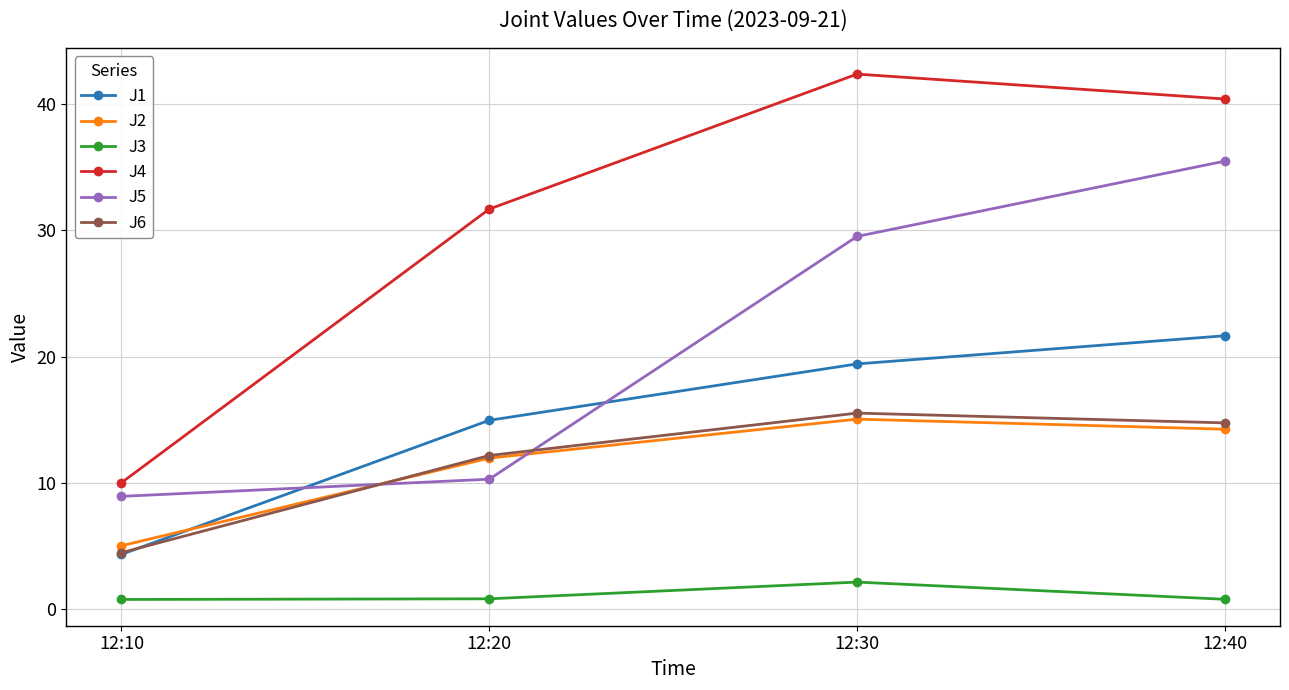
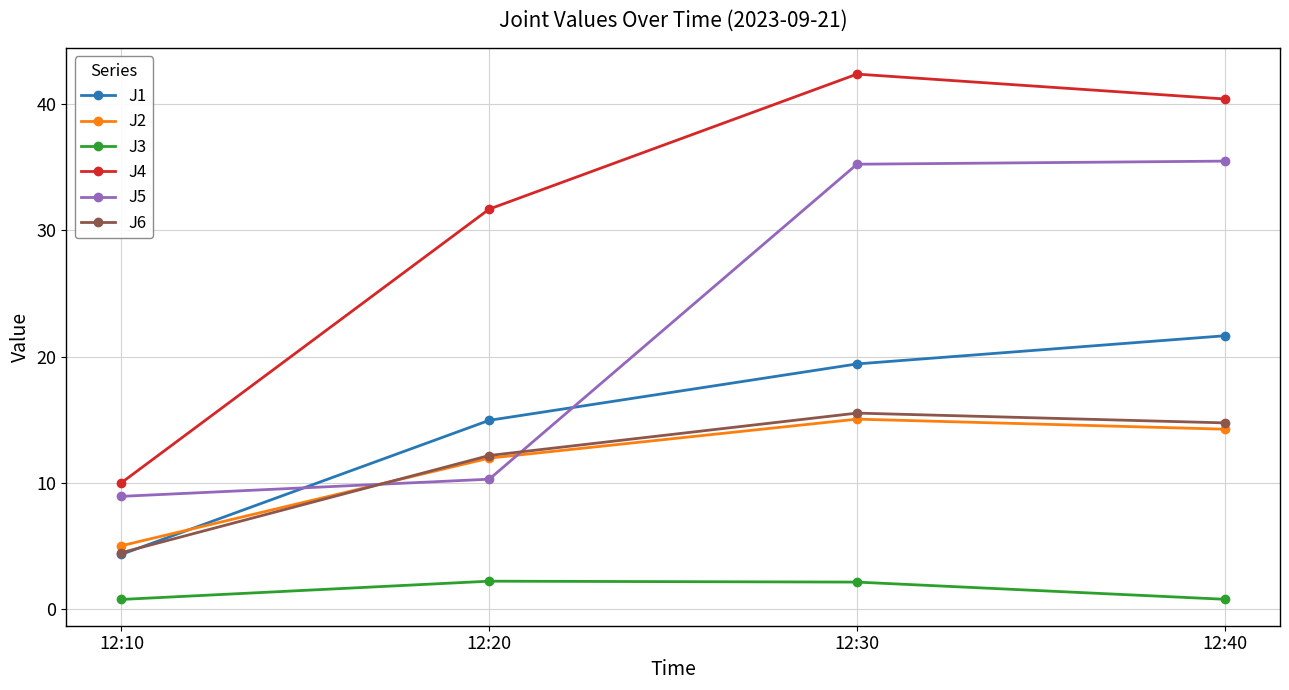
  {
    "J1": {
      "12:20": 15.0,
      "12:30": 19.4,
      "12:40": 21.7
    },
    "J2": {
      "12:10": 5.0,
      "12:20": 12.0,
      "12:30": 15.1,
      "12:40": 14.3
    },
    "J3": {
      "12:10": 0.8,
-     "12:20": 0.8,
+     "12:20": 2.2,
      "12:30": 2.2,
      "12:40": 0.8
    },
    "J4": {
      "12:10": 10.0,
      "12:20": 31.7,
      "12:30": 42.4,
      "12:40": 40.4
    },
    "J5": {
      "12:10": 8.9,
      "12:20": 10.3,
-     "12:30": 29.5,
+     "12:30": 35.2,
      "12:40": 35.5
    },
    "J6": {
      "12:20": 12.2,
      "12:30": 15.5,
      "12:40": 14.8
    }
  }
